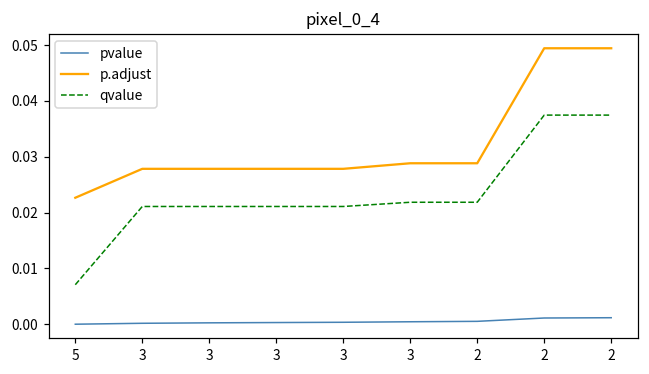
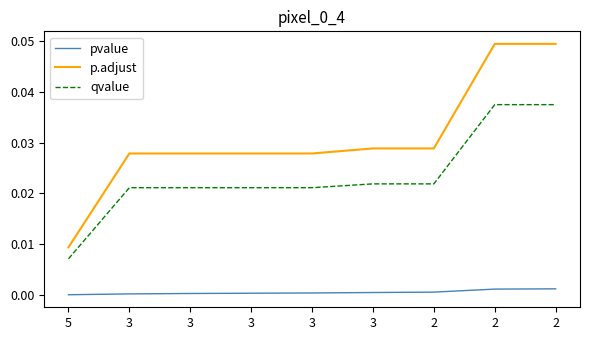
  {
    "pvalue": {
      "5": 0.000
    },
    "p.adjust": {
-     "5": 0.023
+     "5": 0.009
    },
    "qvalue": {
      "5": 0.007
    }
  }
